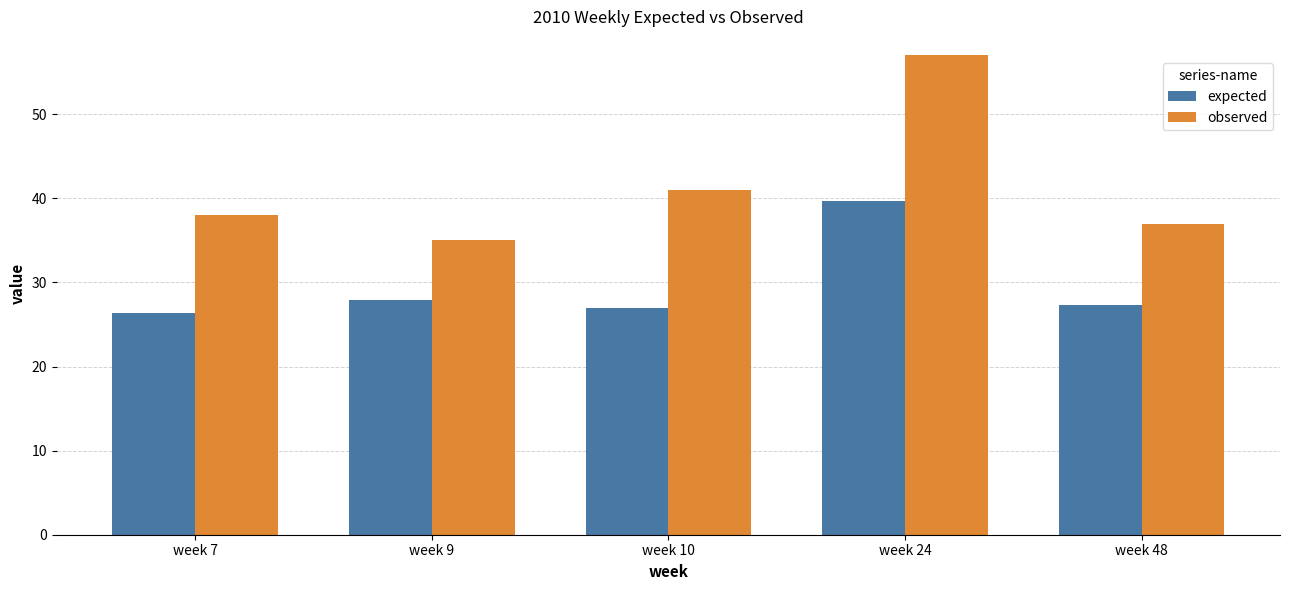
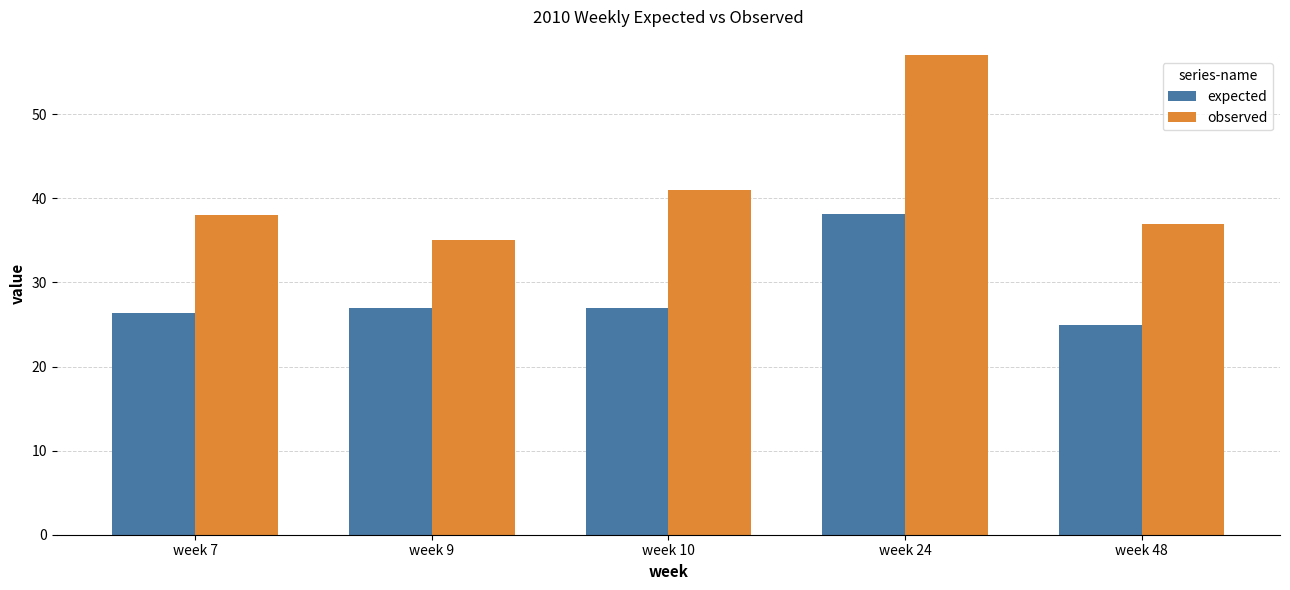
  {
    "expected": {
      "week 7": 26,
-     "week 9": 28,
+     "week 9": 27,
      "week 10": 27,
-     "week 24": 40,
-     "week 48": 27
+     "week 24": 38,
+     "week 48": 25
    },
    "observed": {
      "week 7": 38,
      "week 9": 35,
      "week 10": 41,
      "week 24": 57,
      "week 48": 37
    }
  }
